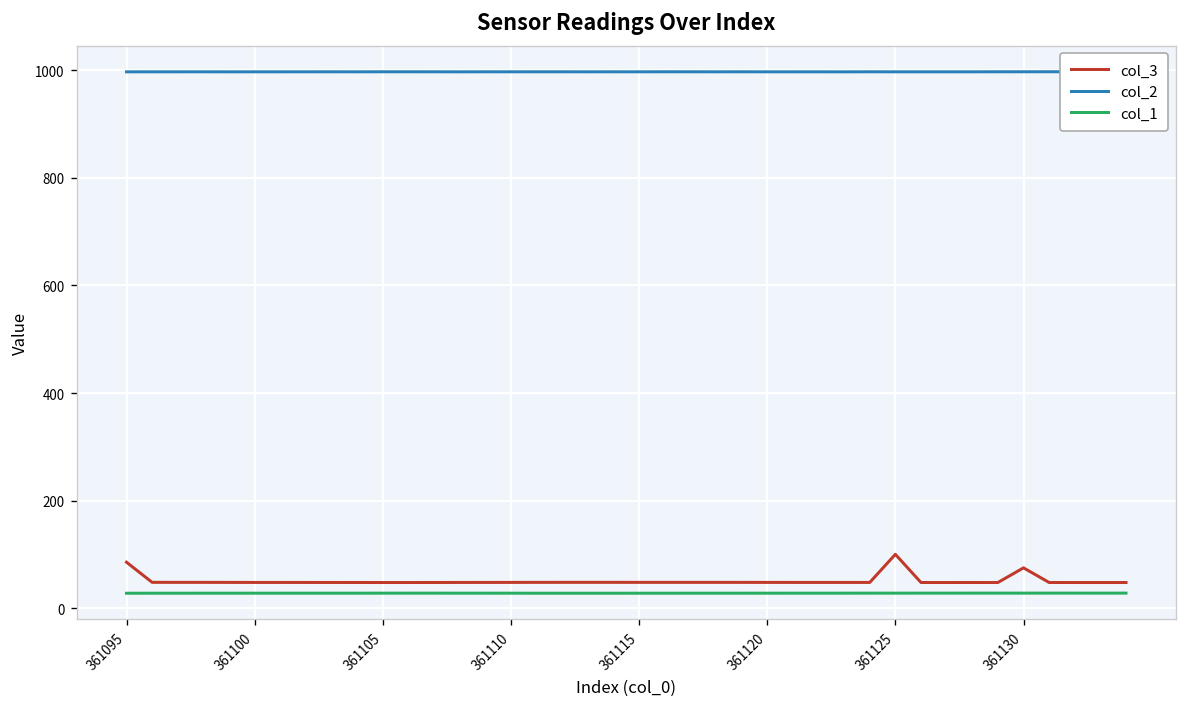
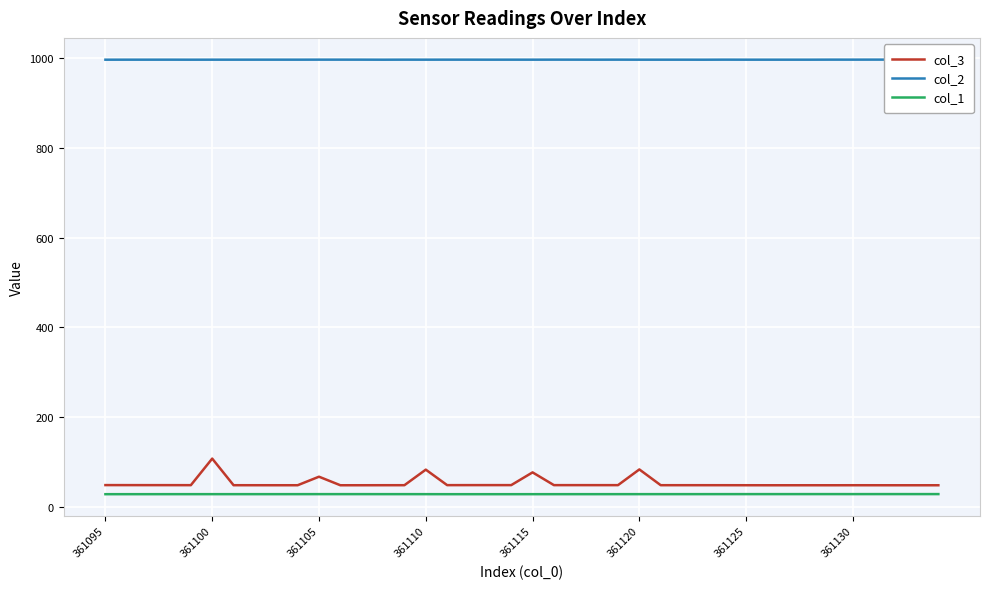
  {
    "col_3": {
-     "361095": 90,
-     "361100": 50,
-     "361105": 50,
-     "361110": 50,
-     "361115": 50,
-     "361120": 50,
-     "361125": 100,
-     "361130": 80
+     "361095": 50,
+     "361100": 110,
+     "361105": 70,
+     "361110": 80,
+     "361115": 80,
+     "361120": 80,
+     "361125": 50,
+     "361130": 50
    },
    "col_2": {
      "361095": 1000,
      "361100": 1000,
      "361105": 1000,
      "361110": 1000,
      "361115": 1000,
      "361120": 1000,
      "361125": 1000,
      "361130": 1000
    },
    "col_1": {
      "361095": 30,
      "361100": 30,
      "361105": 30,
      "361110": 30,
      "361115": 30,
      "361120": 30,
      "361125": 30,
      "361130": 30
    }
  }
